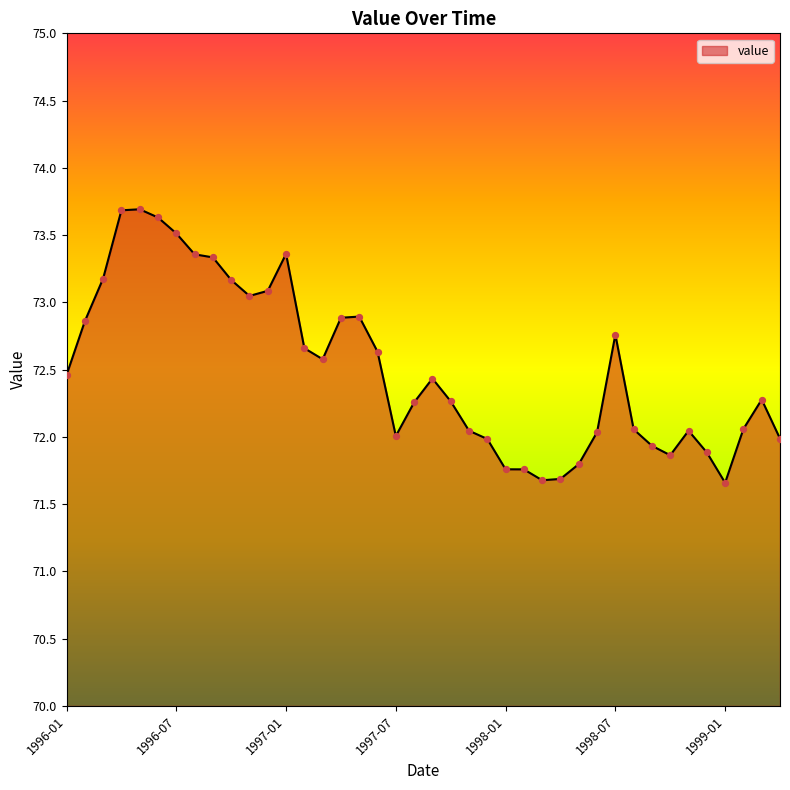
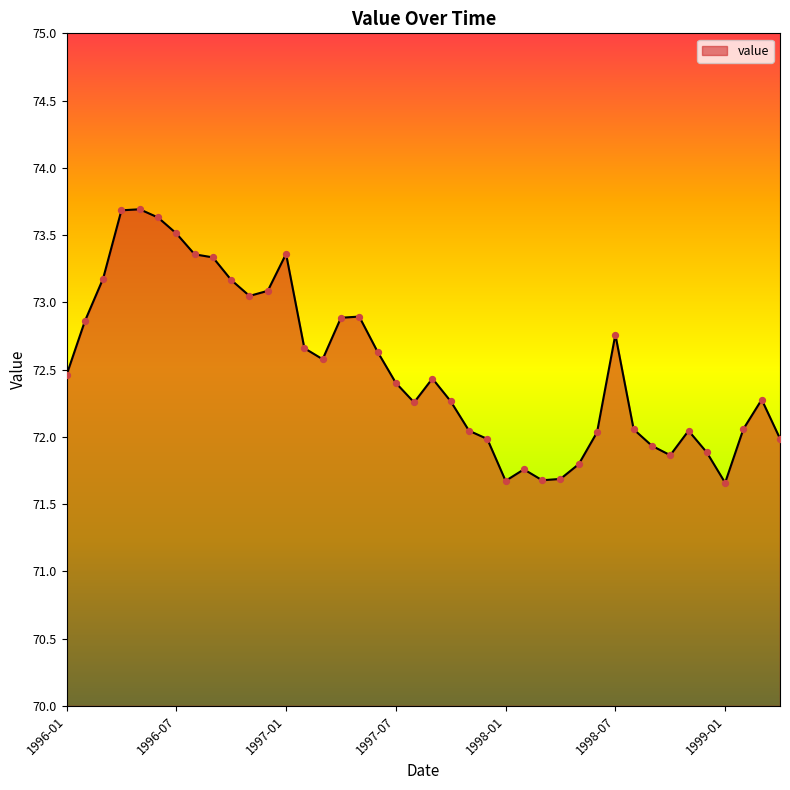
  {
    "1996-01": 72.46,
    "1996-07": 73.51,
    "1997-01": 73.36,
-   "1997-07": 72.01,
-   "1998-01": 71.76,
+   "1997-07": 72.40,
+   "1998-01": 71.67,
    "1998-07": 72.76,
    "1999-01": 71.66
  }
